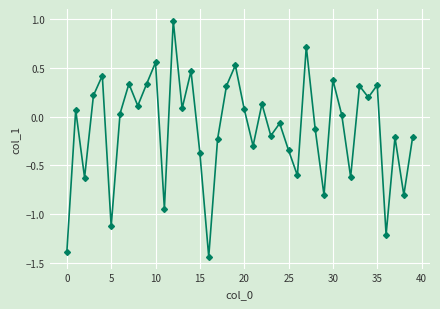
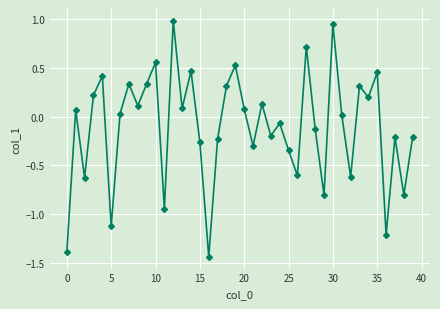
  {
    "0": -1.4,
    "5": -1.1,
    "10": 0.6,
-   "15": -0.4,
+   "15": -0.3,
    "20": 0.1,
    "25": -0.3,
-   "30": 0.4,
-   "35": 0.3
+   "30": 1.0,
+   "35": 0.5
  }
